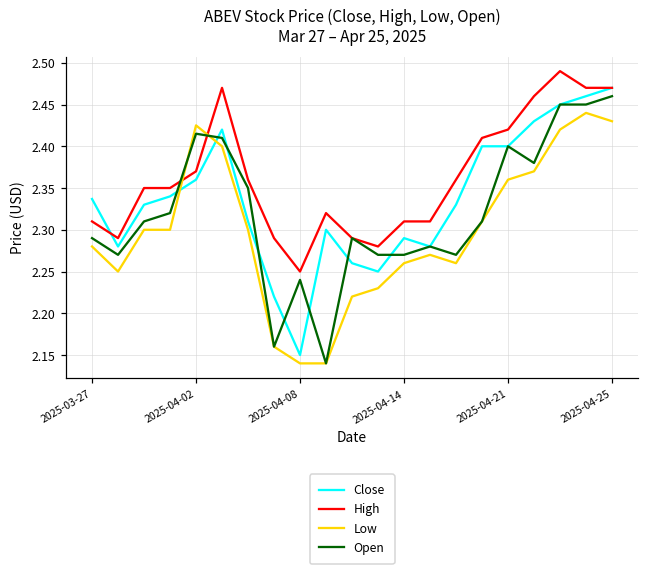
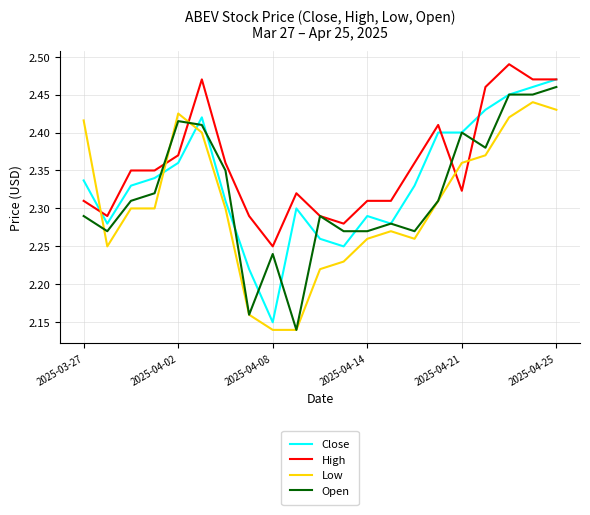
  {
    "Close": {
      "2025-03-27": 2.34,
      "2025-04-02": 2.36,
      "2025-04-08": 2.15,
      "2025-04-14": 2.29
    },
    "High": {
      "2025-03-27": 2.31,
      "2025-04-02": 2.37,
      "2025-04-08": 2.25,
      "2025-04-14": 2.31,
-     "2025-04-21": 2.42
+     "2025-04-21": 2.32
    },
    "Low": {
-     "2025-03-27": 2.28,
+     "2025-03-27": 2.42,
      "2025-04-02": 2.43,
      "2025-04-08": 2.14,
      "2025-04-14": 2.26,
      "2025-04-21": 2.36,
      "2025-04-25": 2.43
    },
    "Open": {
      "2025-03-27": 2.29,
      "2025-04-02": 2.42,
      "2025-04-08": 2.24,
      "2025-04-14": 2.27,
      "2025-04-25": 2.46
    }
  }
